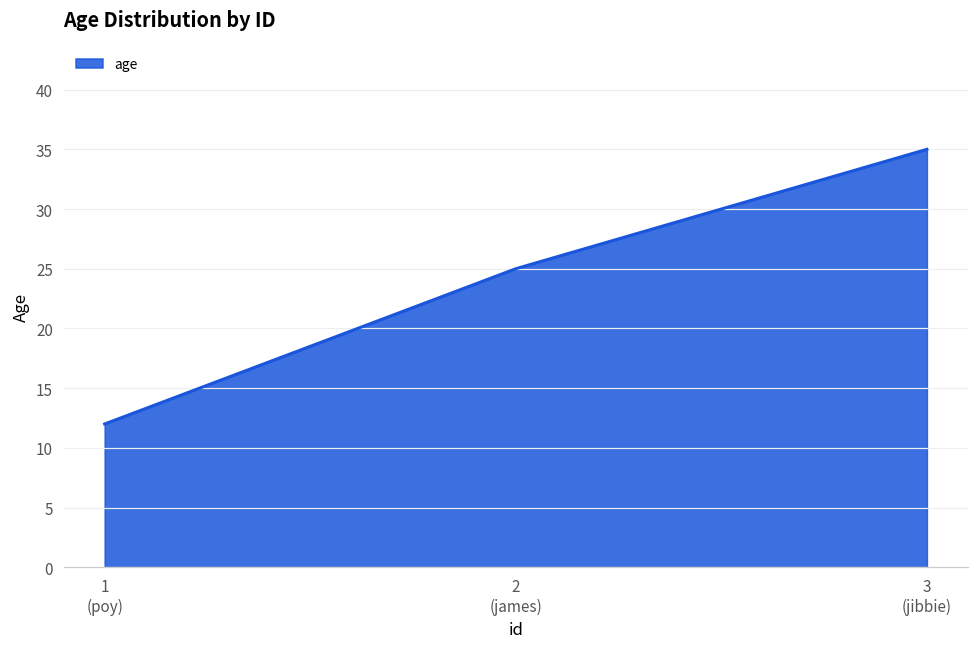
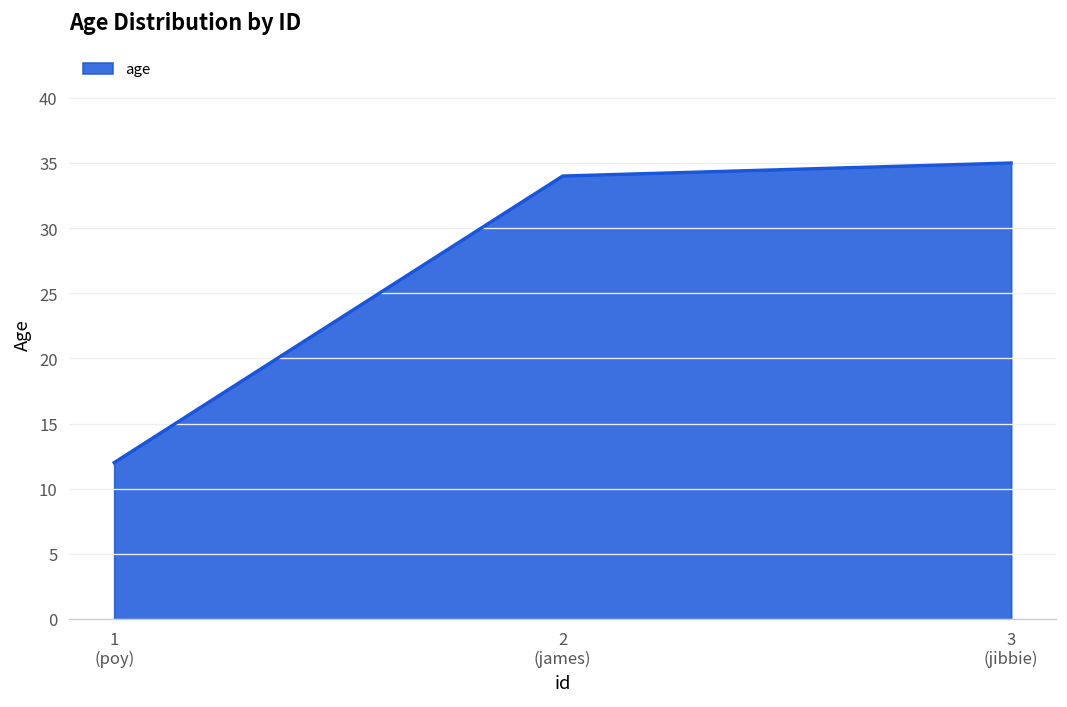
  {
    "1 (poy)": 12,
-   "2 (james)": 25,
+   "2 (james)": 34,
    "3 (jibbie)": 35
  }
